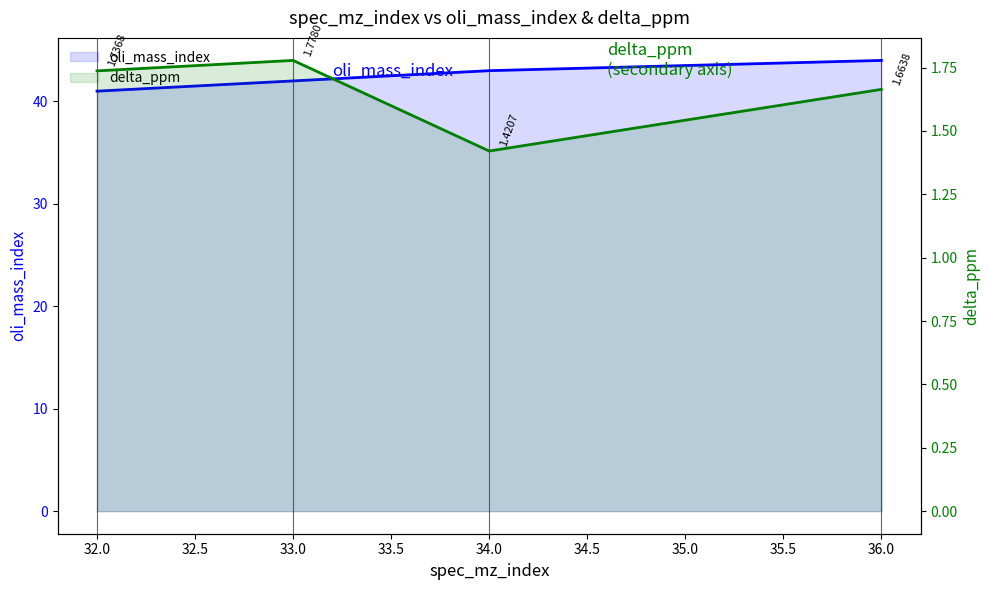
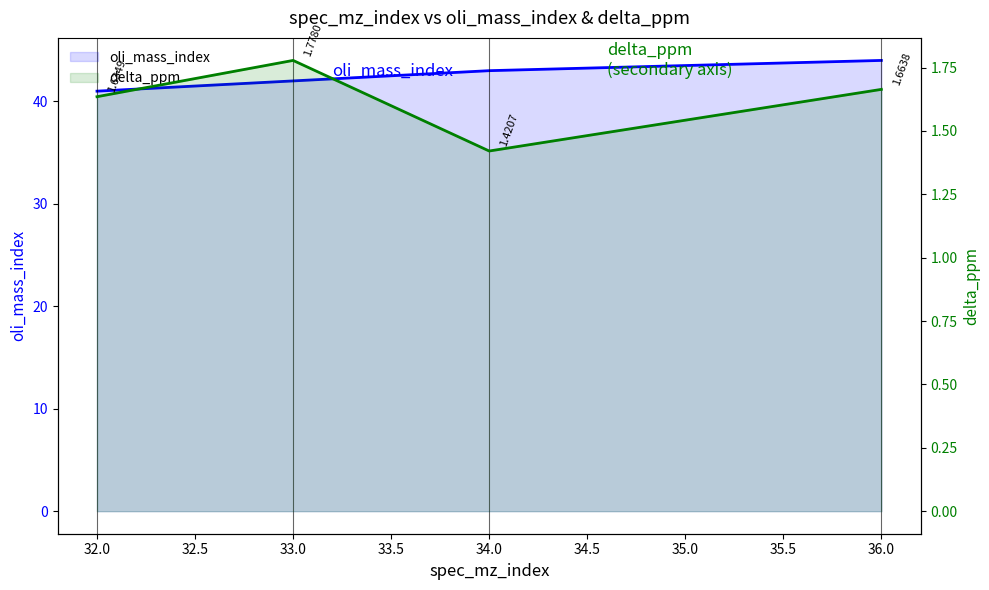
  {
    "delta_ppm": {
-     "32.0": 1.7368,
+     "32.0": 1.6349,
      "33.0": 1.7780,
      "34.0": 1.4207,
      "36.0": 1.6638
    }
  }
